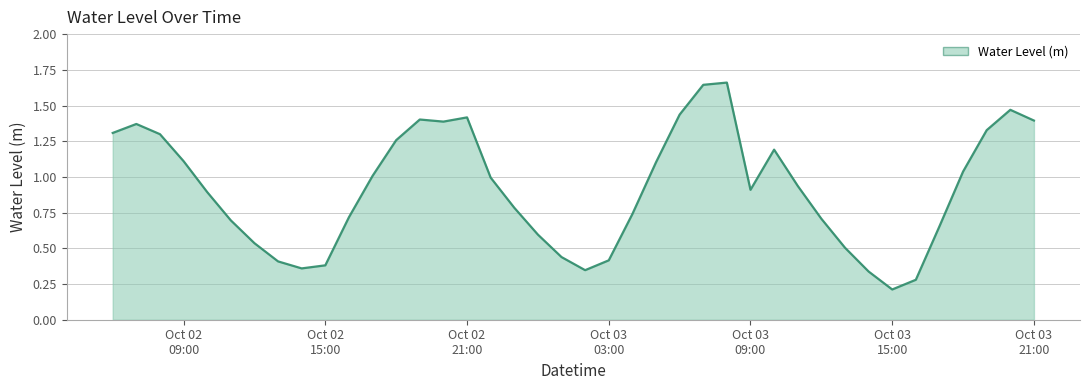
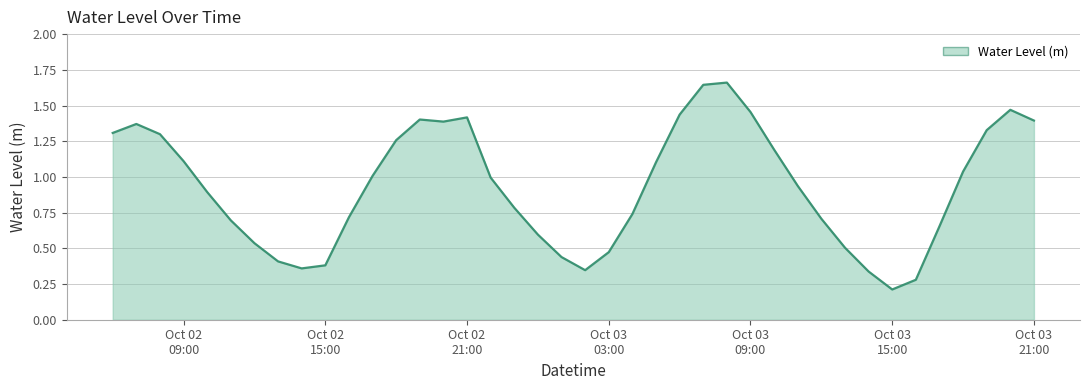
  {
    "Oct 02 09:00": 1.11,
    "Oct 02 15:00": 0.38,
    "Oct 02 21:00": 1.42,
-   "Oct 03 03:00": 0.42,
-   "Oct 03 09:00": 0.91,
+   "Oct 03 03:00": 0.47,
+   "Oct 03 09:00": 1.45,
    "Oct 03 15:00": 0.21,
    "Oct 03 21:00": 1.39
  }
